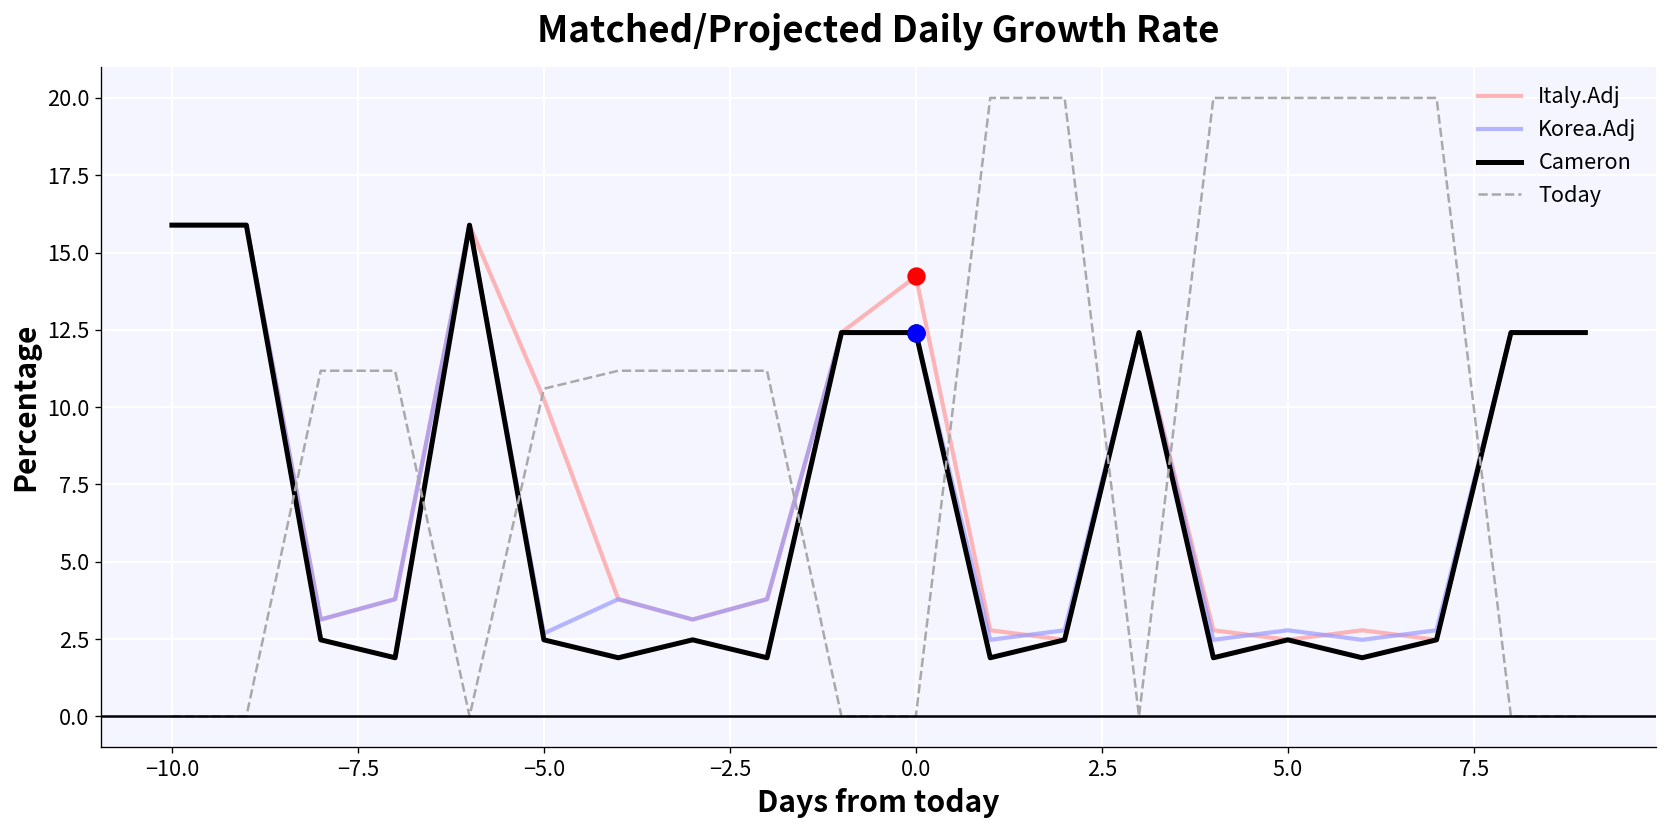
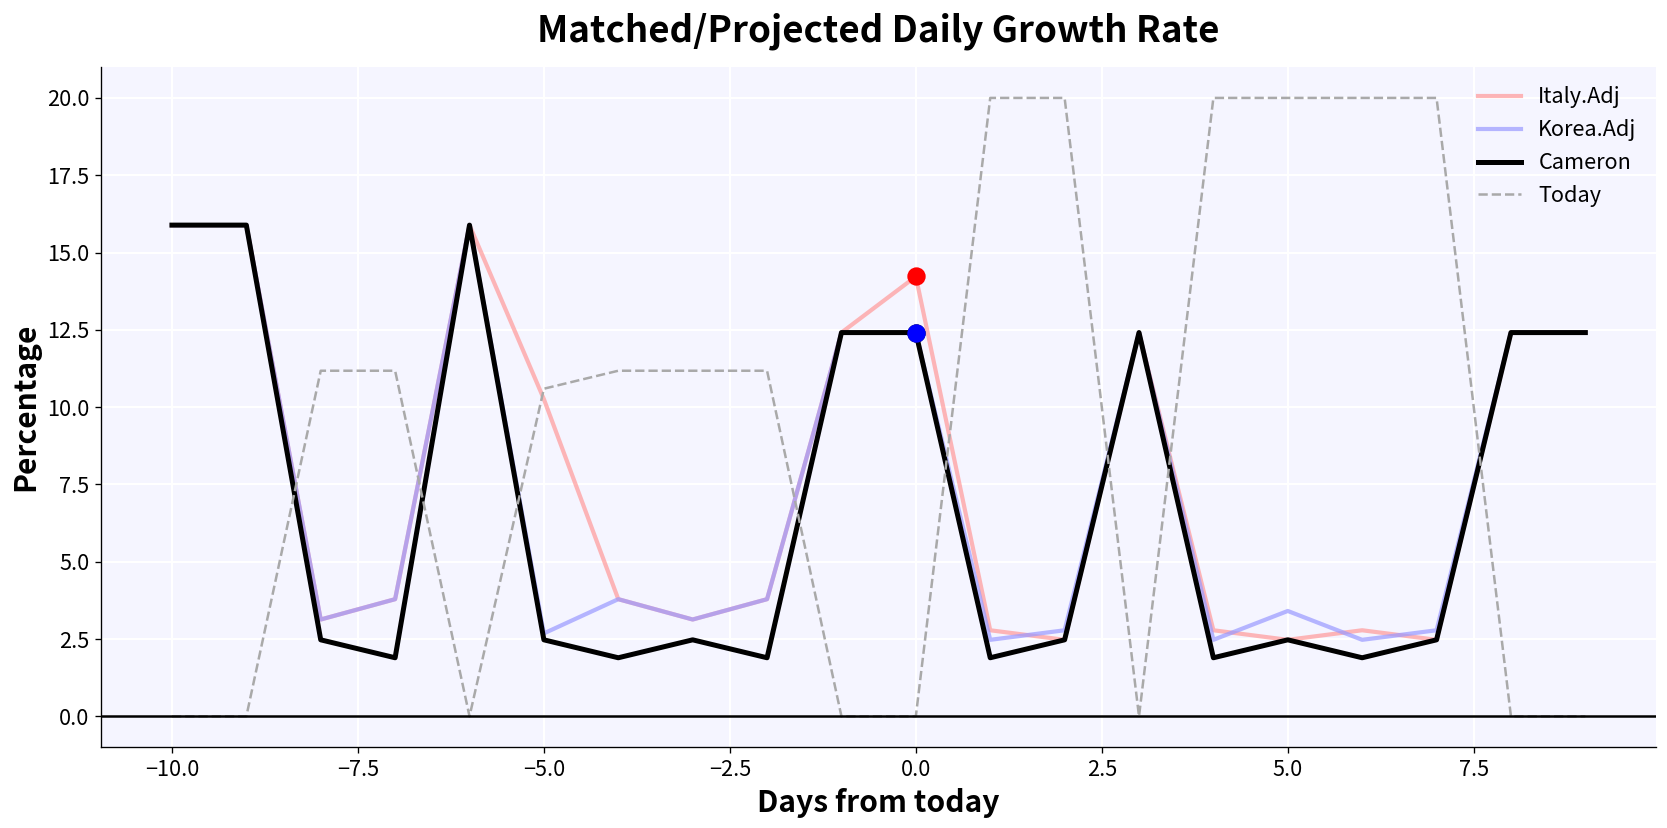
  {
    "Italy.Adj": {
      "−5.0": 10.3
    },
    "Korea.Adj": {
      "−5.0": 2.7,
-     "5.0": 2.8
+     "5.0": 3.4
    },
    "Today": {
      "−10.0": 0.0,
      "−5.0": 10.6,
      "0.0": 0.0,
      "5.0": 20.0
    }
  }
